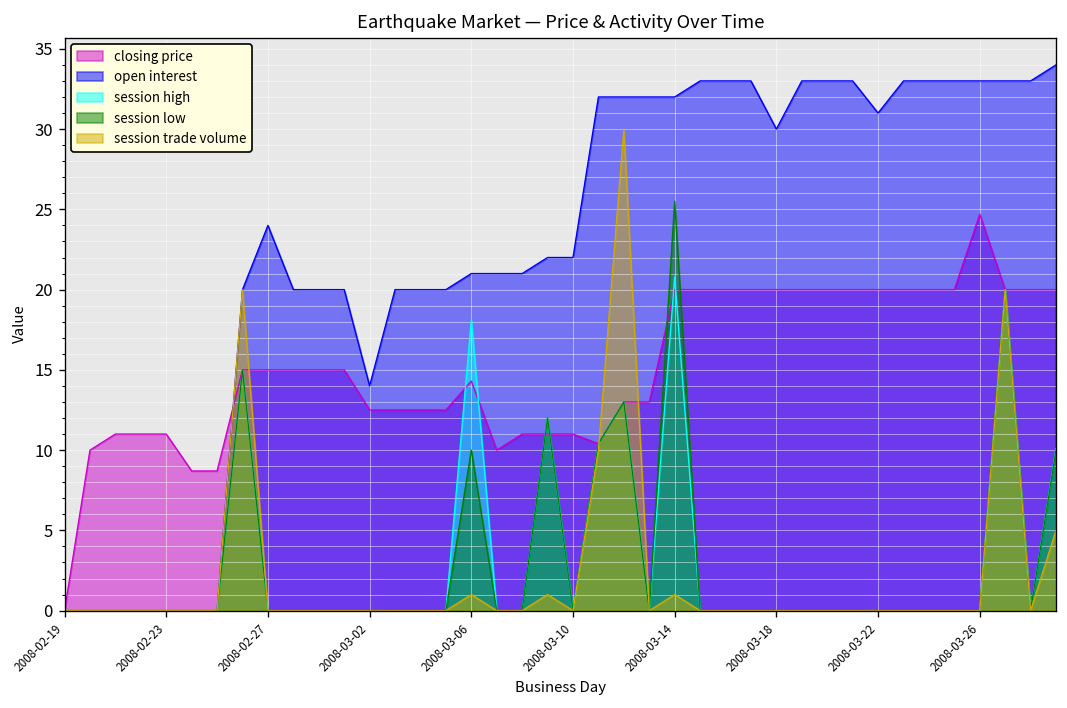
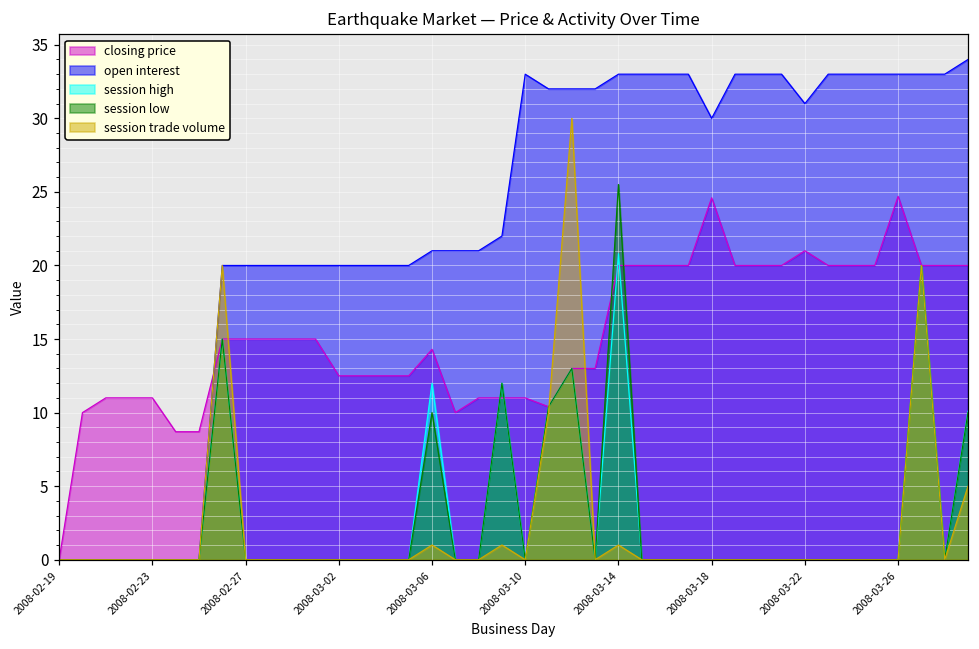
  {
    "closing price": {
      "2008-02-23": 11.0,
      "2008-02-27": 15.0,
      "2008-03-02": 12.5,
      "2008-03-06": 14.3,
      "2008-03-10": 11.0,
      "2008-03-14": 20.0,
-     "2008-03-18": 20.0,
-     "2008-03-22": 20,
+     "2008-03-18": 24.6,
+     "2008-03-22": 21,
      "2008-03-26": 24.7
    },
    "open interest": {
-     "2008-02-27": 24,
-     "2008-03-02": 14,
+     "2008-02-27": 20,
+     "2008-03-02": 20,
      "2008-03-06": 21,
-     "2008-03-10": 22,
-     "2008-03-14": 32,
+     "2008-03-10": 33,
+     "2008-03-14": 33,
      "2008-03-18": 30,
      "2008-03-22": 31,
      "2008-03-26": 33
    },
    "session high": {
-     "2008-03-06": 18.1,
+     "2008-03-06": 12.0,
      "2008-03-14": 20.8
    },
    "session low": {
      "2008-03-06": 10.0,
      "2008-03-14": 25.5
    },
    "session trade volume": {
      "2008-03-06": 1.0,
      "2008-03-14": 1.0
    }
  }
